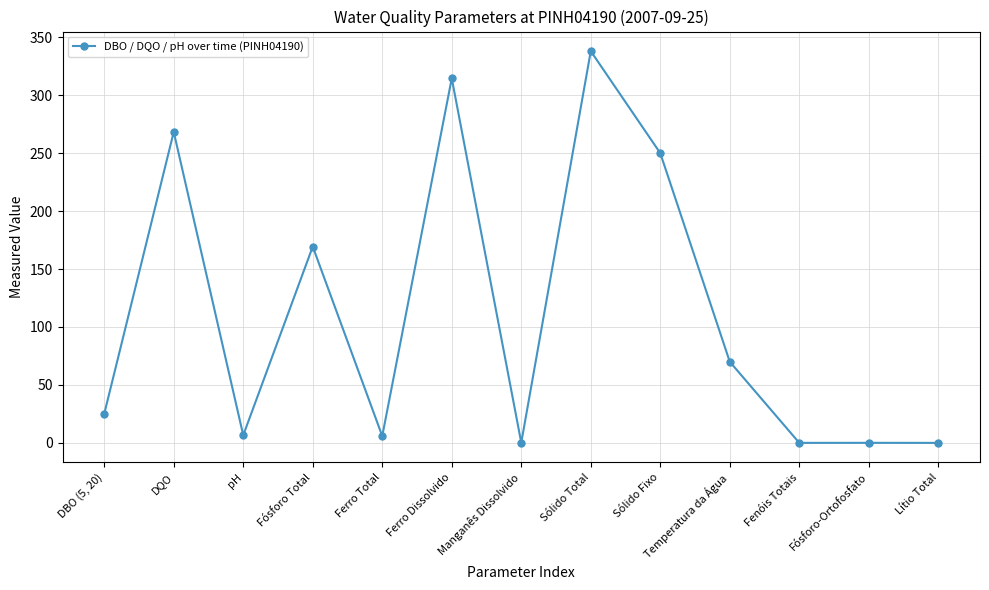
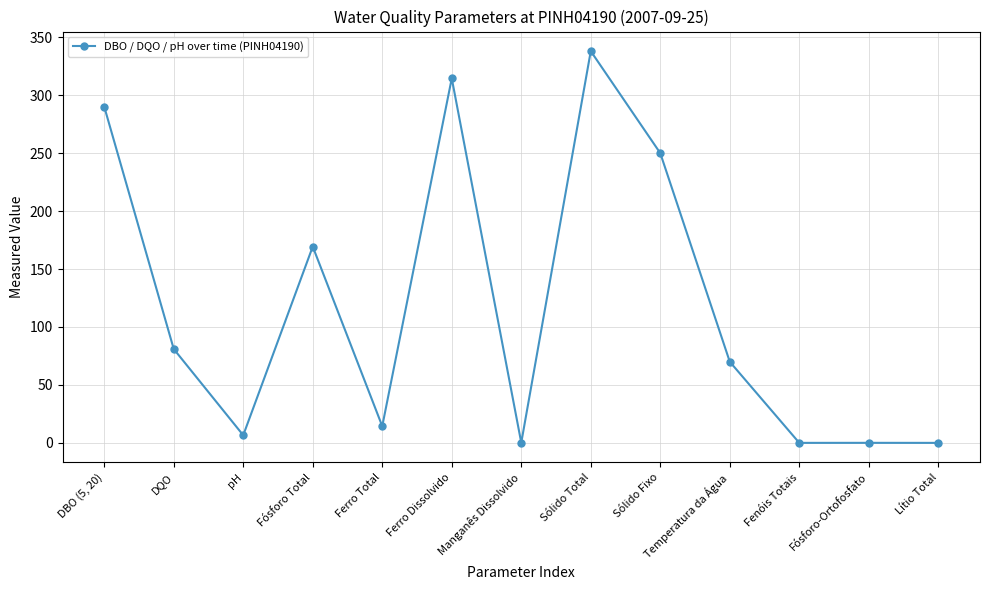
  {
-   "DBO (5, 20)": 25,
-   "DQO": 268,
+   "DBO (5, 20)": 290,
+   "DQO": 81,
    "pH": 7,
    "Fósforo Total": 169,
-   "Ferro Total": 6,
+   "Ferro Total": 14,
    "Ferro Dissolvido": 315,
    "Manganês Dissolvido": 0,
    "Sólido Total": 338,
    "Sólido Fixo": 250,
    "Temperatura da Água": 70,
    "Fenóis Totais": 0,
    "Fósforo-Ortofosfato": 0,
    "Lítio Total": 0
  }
